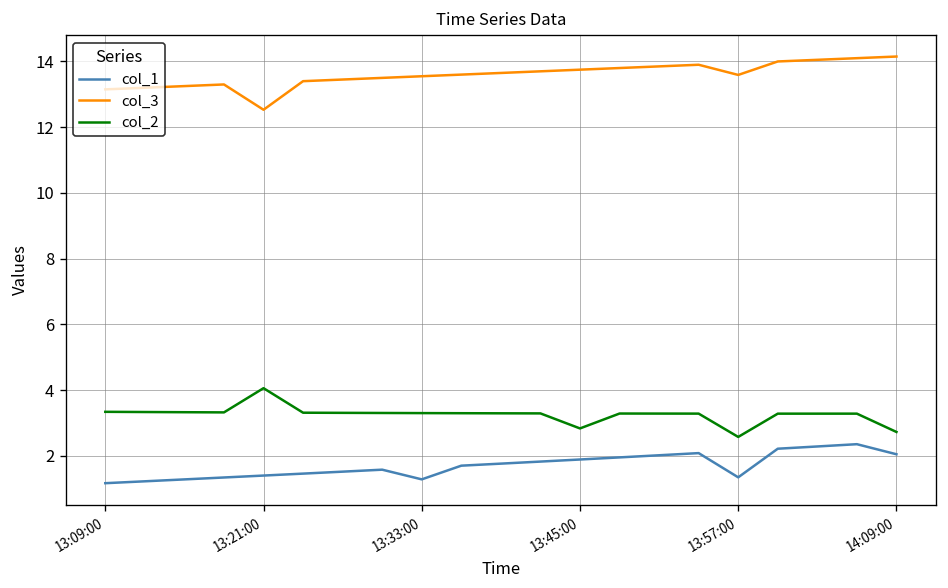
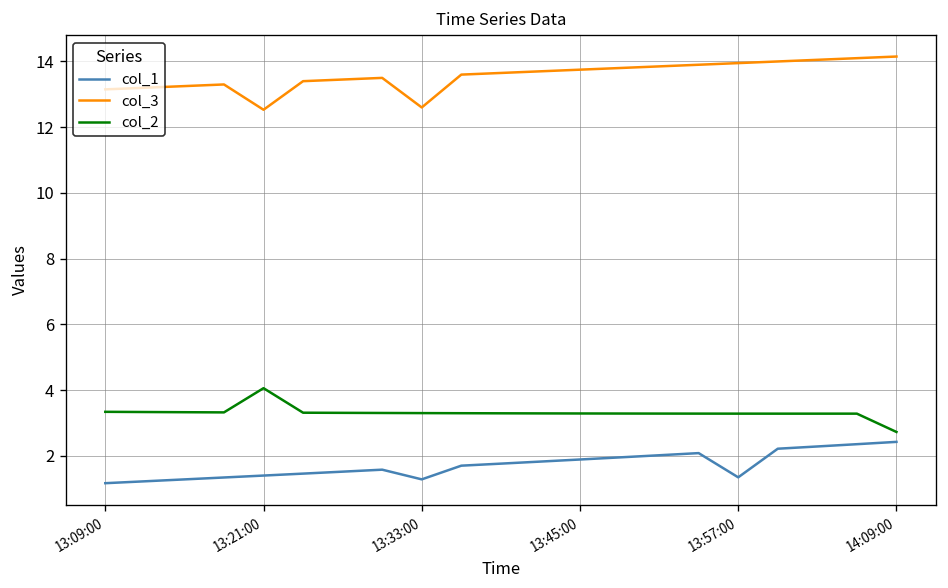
  {
    "col_1": {
      "13:09:00": 1.2,
      "13:21:00": 1.4,
      "13:33:00": 1.3,
      "13:45:00": 1.9,
      "13:57:00": 1.3,
-     "14:09:00": 2.0
+     "14:09:00": 2.4
    },
    "col_3": {
      "13:21:00": 12.5,
-     "13:33:00": 13.6,
+     "13:33:00": 12.6,
      "13:45:00": 13.8,
-     "13:57:00": 13.6,
+     "13:57:00": 14.0,
      "14:09:00": 14.2
    },
    "col_2": {
      "13:09:00": 3.3,
      "13:21:00": 4.1,
      "13:33:00": 3.3,
-     "13:45:00": 2.8,
-     "13:57:00": 2.6,
+     "13:45:00": 3.3,
+     "13:57:00": 3.3,
      "14:09:00": 2.7
    }
  }
